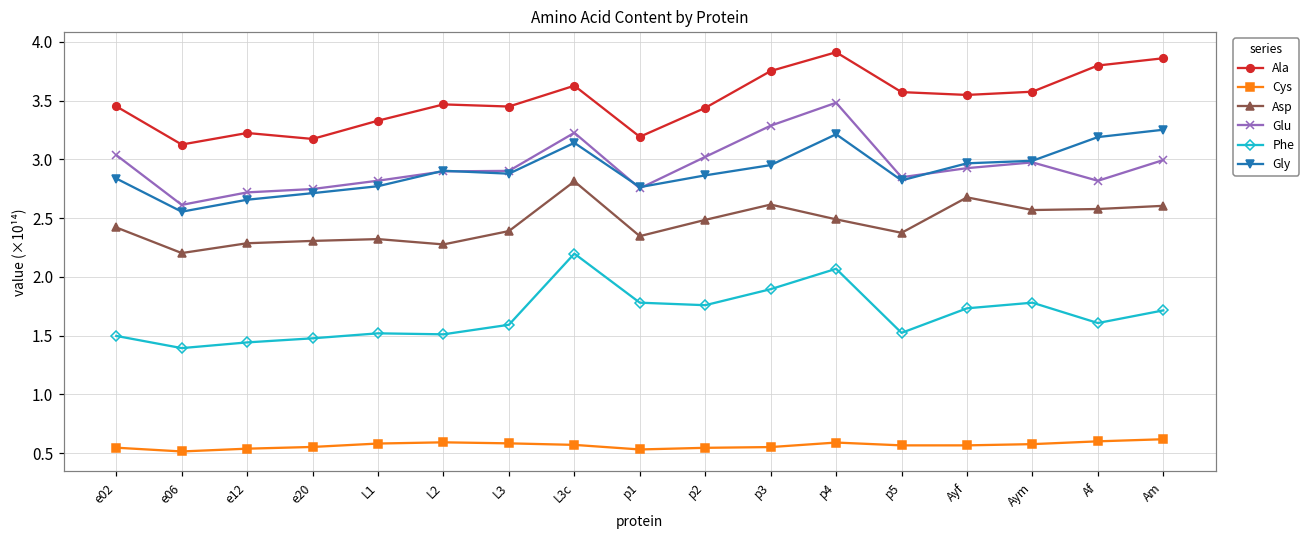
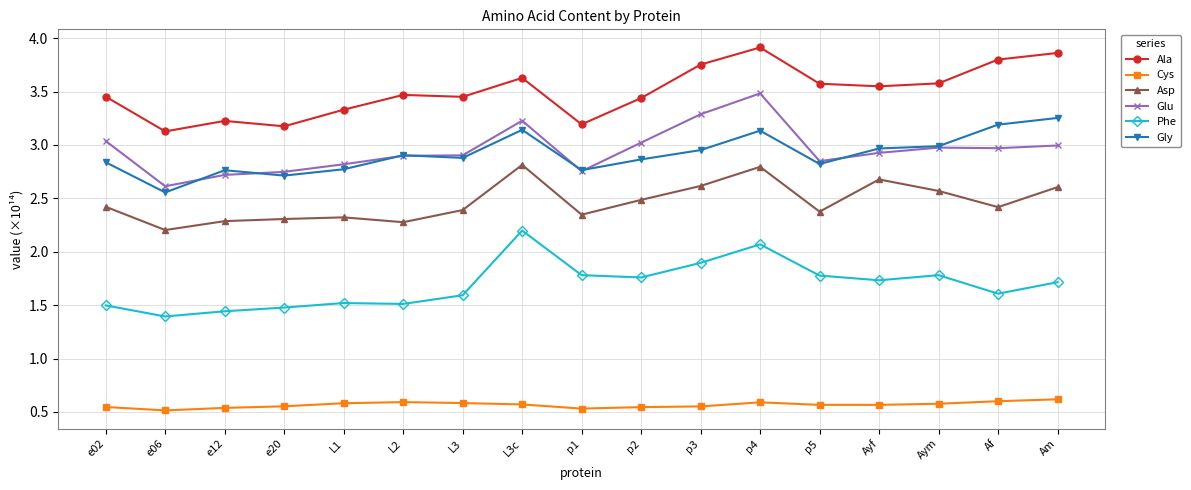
  {
    "Ala": {
      "e02": 3.45,
      "e06": 3.13,
      "e12": 3.23,
      "e20": 3.17,
      "L1": 3.33,
      "L2": 3.47,
      "L3": 3.45,
      "L3c": 3.63,
      "p1": 3.19,
      "p2": 3.44,
      "p3": 3.75,
      "p4": 3.91,
      "p5": 3.57,
      "Ayf": 3.55,
      "Aym": 3.58,
      "Af": 3.80,
      "Am": 3.86
    },
    "Cys": {
      "e02": 0.55,
      "e06": 0.51,
      "e12": 0.54,
      "e20": 0.55,
      "L1": 0.58,
      "L2": 0.59,
      "L3": 0.58,
      "L3c": 0.57,
      "p1": 0.53,
      "p2": 0.54,
      "p3": 0.55,
      "p4": 0.59,
      "p5": 0.57,
      "Ayf": 0.57,
      "Aym": 0.58,
      "Af": 0.60,
      "Am": 0.62
    },
    "Asp": {
      "e02": 2.42,
      "e06": 2.20,
      "e12": 2.29,
      "e20": 2.31,
      "L1": 2.32,
      "L2": 2.28,
      "L3": 2.39,
      "L3c": 2.81,
      "p1": 2.35,
      "p2": 2.49,
      "p3": 2.62,
-     "p4": 2.49,
+     "p4": 2.80,
      "p5": 2.38,
      "Ayf": 2.68,
      "Aym": 2.57,
-     "Af": 2.58,
+     "Af": 2.42,
      "Am": 2.61
    },
    "Glu": {
      "e02": 3.04,
      "e06": 2.61,
      "e12": 2.72,
      "e20": 2.75,
      "L1": 2.82,
      "L3": 2.90,
      "L3c": 3.23,
      "p2": 3.02,
      "p3": 3.29,
      "p4": 3.48,
      "p5": 2.85,
      "Ayf": 2.93,
-     "Af": 2.82,
+     "Af": 2.97,
      "Am": 2.99
    },
    "Phe": {
      "e02": 1.50,
      "e06": 1.39,
      "e12": 1.44,
      "e20": 1.48,
      "L1": 1.52,
      "L2": 1.51,
      "L3": 1.59,
      "L3c": 2.20,
      "p1": 1.78,
      "p2": 1.76,
      "p3": 1.90,
      "p4": 2.07,
-     "p5": 1.52,
+     "p5": 1.78,
      "Ayf": 1.73,
      "Aym": 1.78,
      "Af": 1.61,
      "Am": 1.71
    },
    "Gly": {
      "e02": 2.84,
      "e06": 2.56,
-     "e12": 2.66,
+     "e12": 2.76,
      "e20": 2.71,
      "L1": 2.77,
      "L3": 2.88,
      "L3c": 3.14,
      "p2": 2.86,
      "p3": 2.95,
-     "p4": 3.21,
+     "p4": 3.13,
      "p5": 2.82,
      "Ayf": 2.97,
      "Af": 3.19,
      "Am": 3.25
    }
  }
